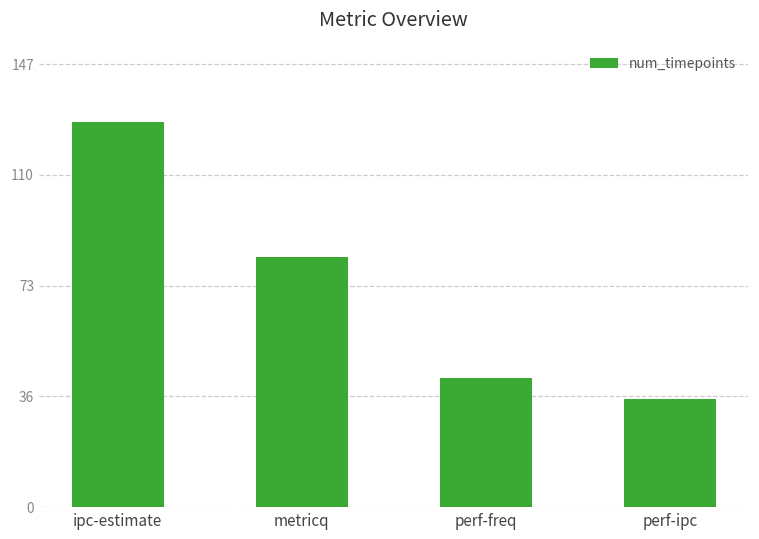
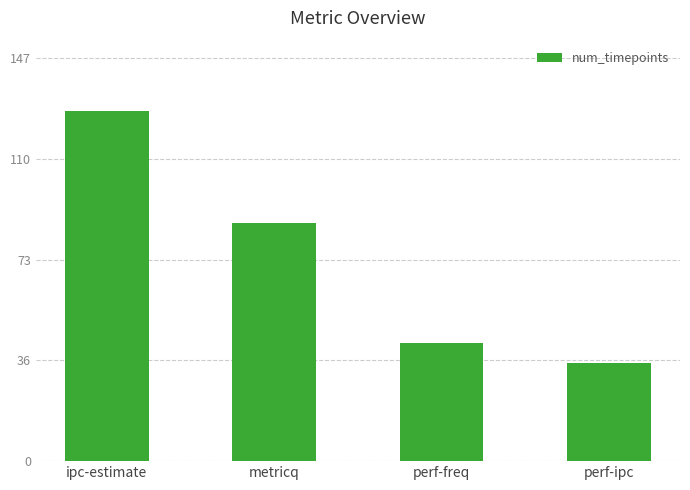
  {
    "ipc-estimate": 128,
-   "metricq": 83,
+   "metricq": 87,
    "perf-freq": 43,
    "perf-ipc": 36
  }
